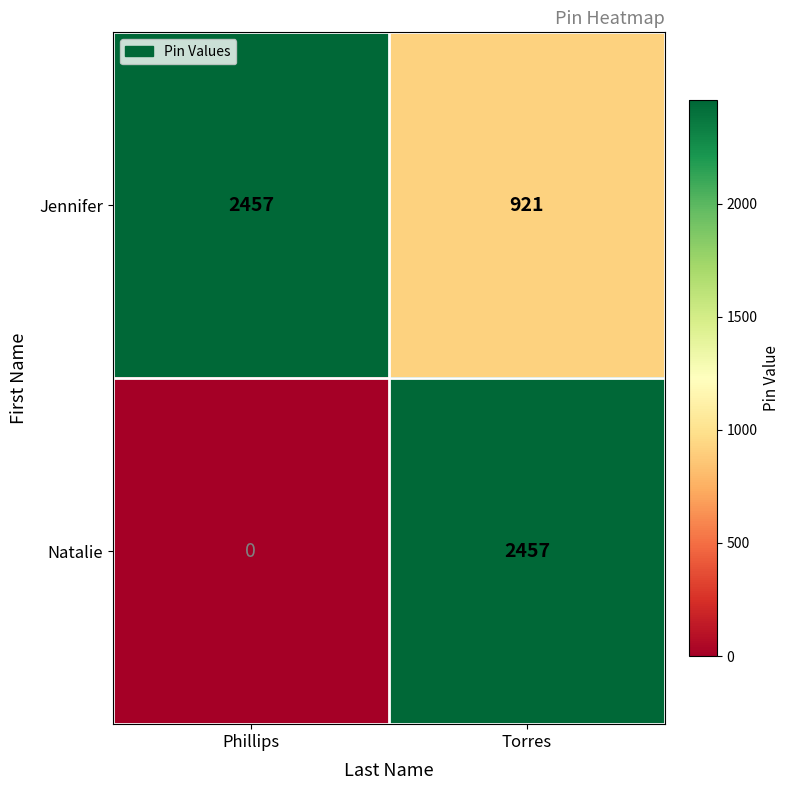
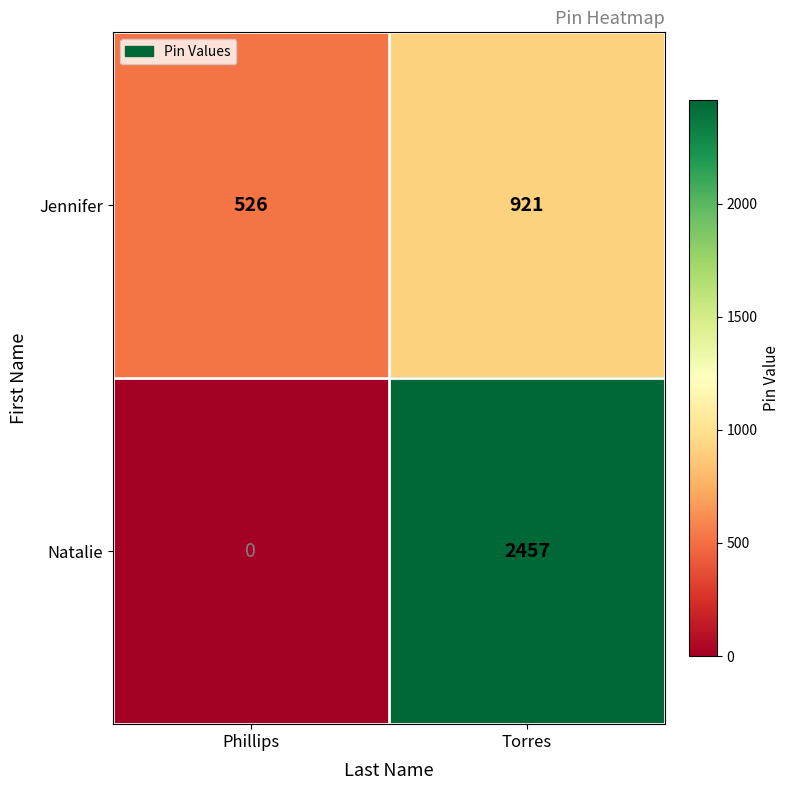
  {
    "Jennifer": {
-     "Phillips": 2457,
+     "Phillips": 526,
      "Torres": 921
    },
    "Natalie": {
      "Phillips": 0,
      "Torres": 2457
    }
  }
